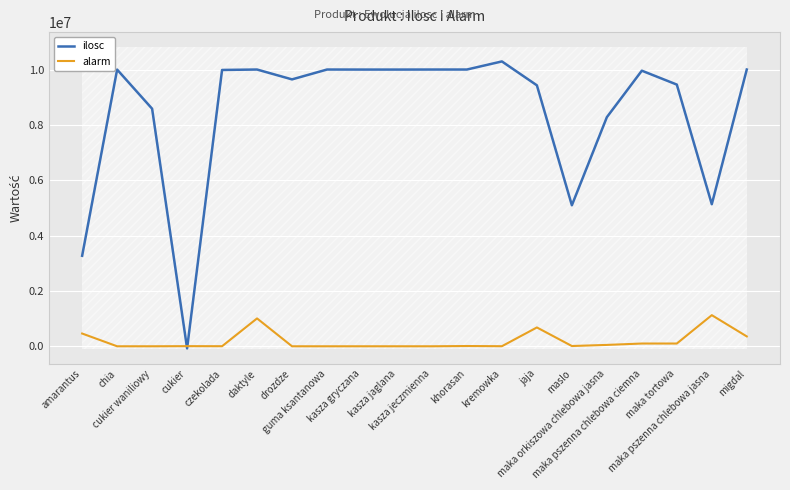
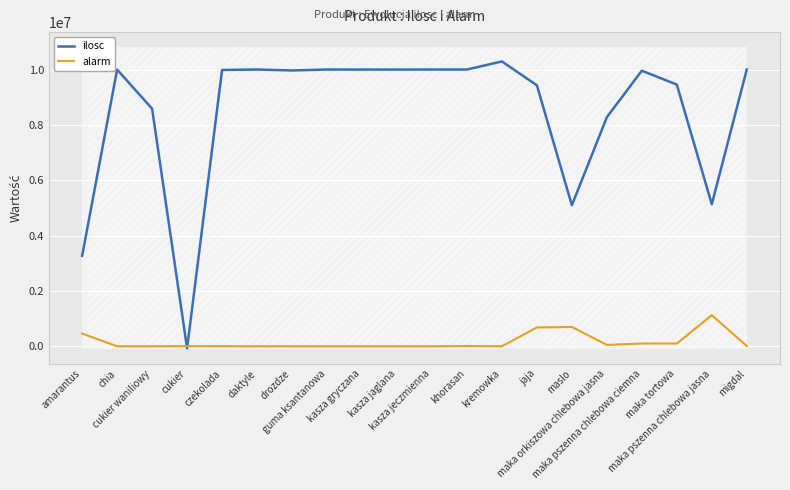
  {
    "ilosc": {
      "amarantus": 3300000,
      "chia": 10000000,
      "cukier waniliowy": 8600000,
      "czekolada": 10000000,
      "daktyle": 10000000,
-     "drozdze": 9600000,
+     "drozdze": 10000000,
      "guma ksantanowa": 10000000,
      "kasza gryczana": 10000000,
      "kasza jaglana": 10000000,
      "kasza jeczmienna": 10000000,
      "khorasan": 10000000,
      "kremowka": 10300000,
      "jaja": 9400000,
      "maslo": 5100000,
      "maka orkiszowa chlebowa jasna": 8300000,
      "maka pszenna chlebowa ciemna": 10000000,
      "maka tortowa": 9500000,
      "maka pszenna chlebowa jasna": 5100000,
      "migdal": 10000000
    },
    "alarm": {
      "amarantus": 500000,
      "chia": 0,
      "cukier waniliowy": 0,
      "czekolada": 0,
-     "daktyle": 1000000,
+     "daktyle": 0,
      "drozdze": 0,
      "guma ksantanowa": 0,
      "kasza gryczana": 0,
      "kasza jaglana": 0,
      "kasza jeczmienna": 0,
      "khorasan": 0,
      "kremowka": 0,
      "jaja": 700000,
-     "maslo": 0,
+     "maslo": 700000,
      "maka orkiszowa chlebowa jasna": 100000,
      "maka pszenna chlebowa ciemna": 100000,
      "maka tortowa": 100000,
      "maka pszenna chlebowa jasna": 1100000,
-     "migdal": 400000
+     "migdal": 0
    }
  }
